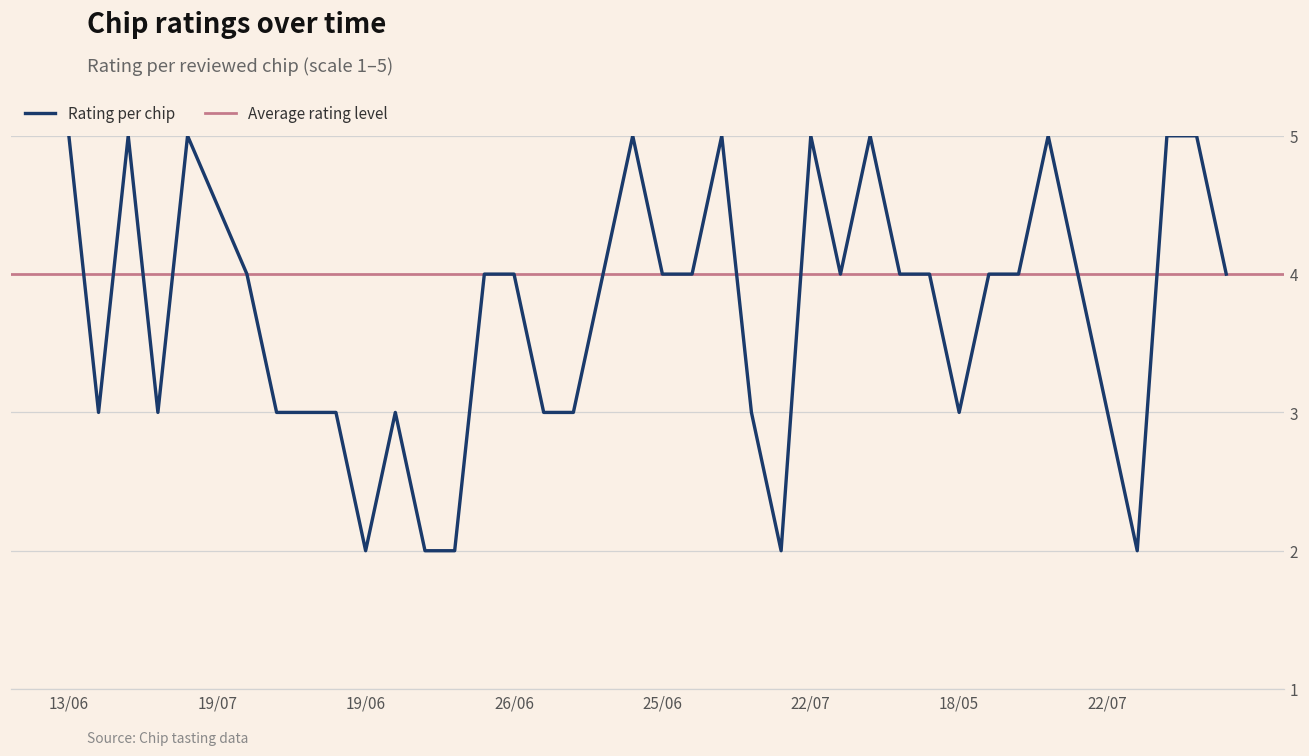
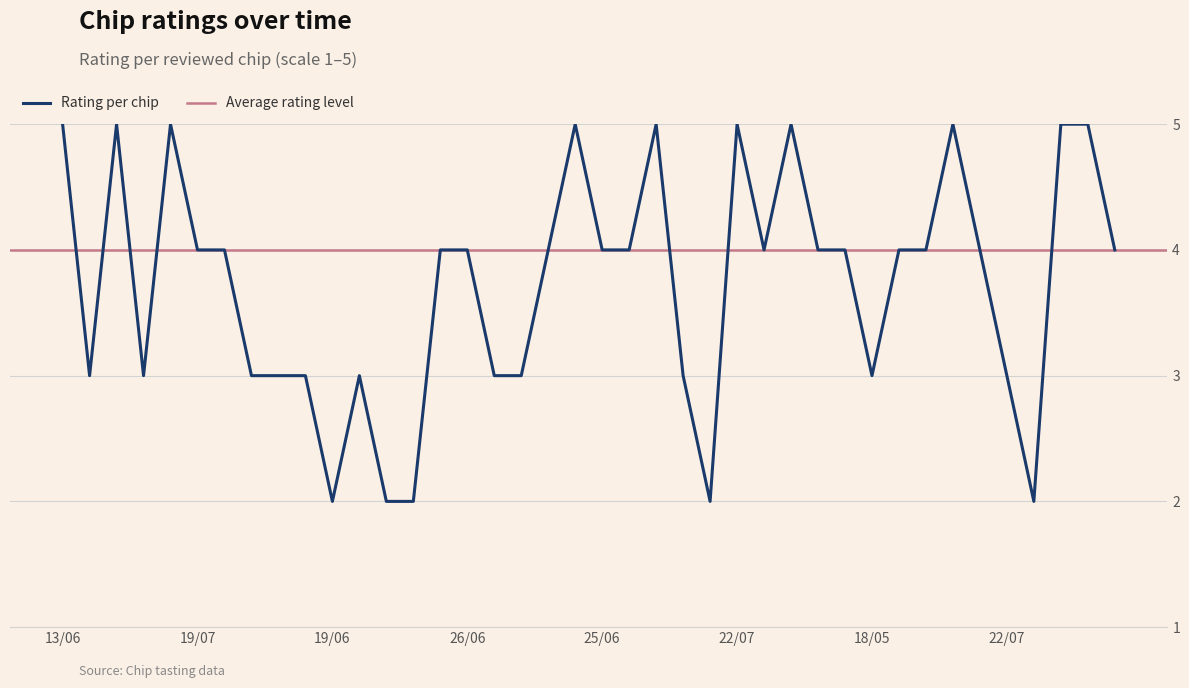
  {
    "13/06": 5.0,
-   "19/07": 4.5,
+   "19/07": 4.0,
    "19/06": 2.0
  }
